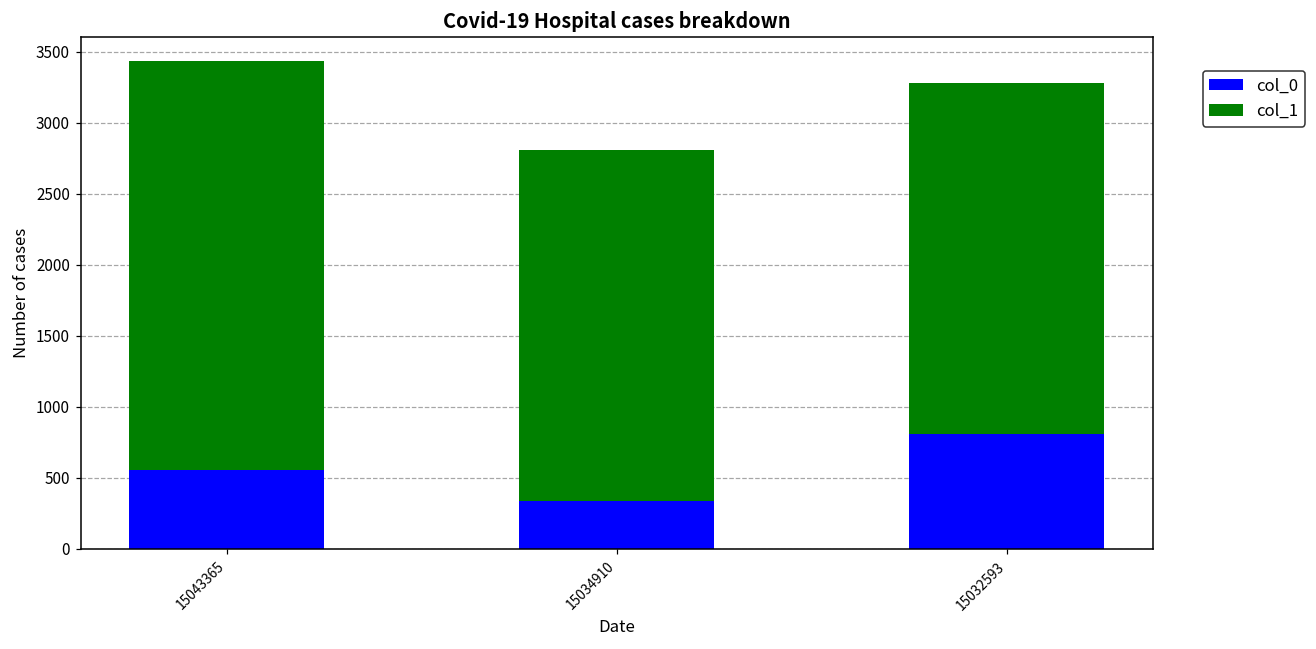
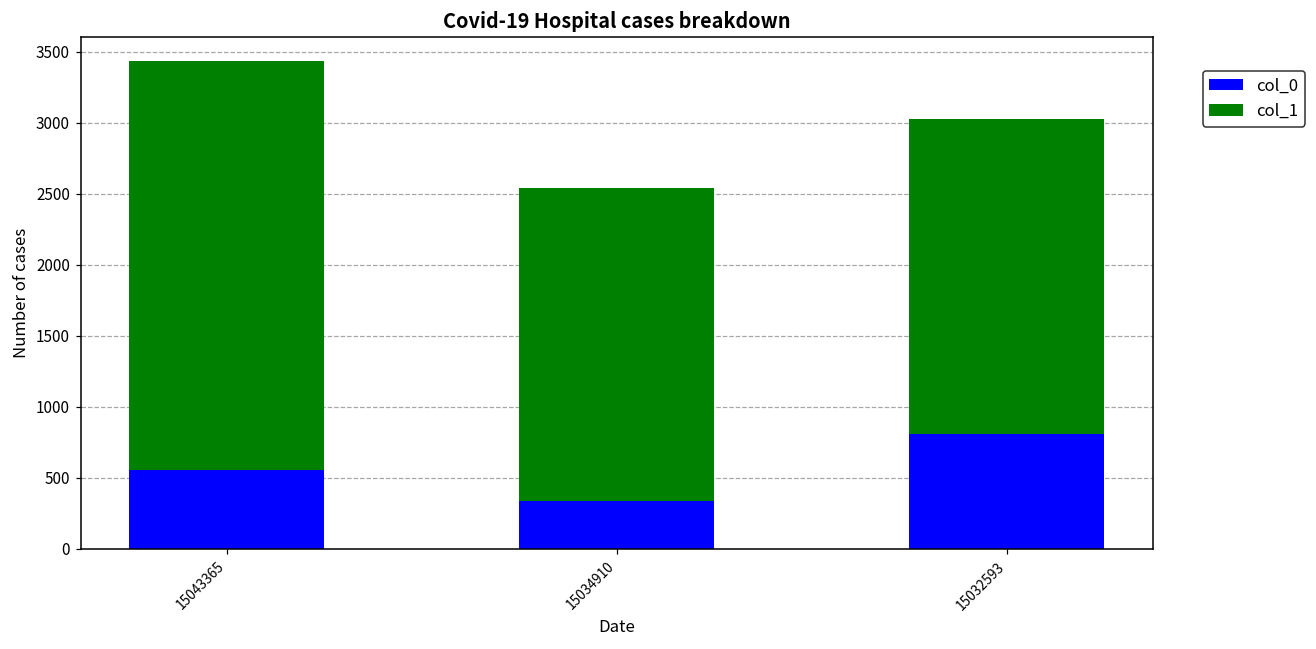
  {
    "col_0": {
      "15043365": 560,
      "15034910": 340,
      "15032593": 810
    },
    "col_1": {
      "15043365": 2880,
-     "15034910": 2460,
-     "15032593": 2470
+     "15034910": 2200,
+     "15032593": 2220
    }
  }
